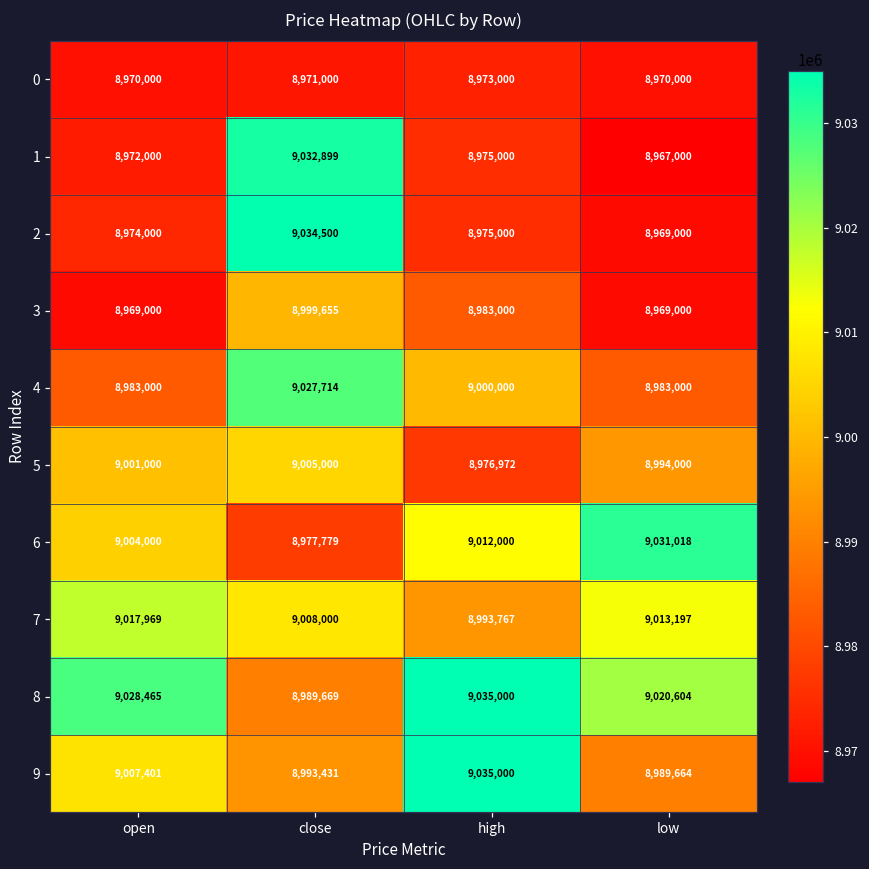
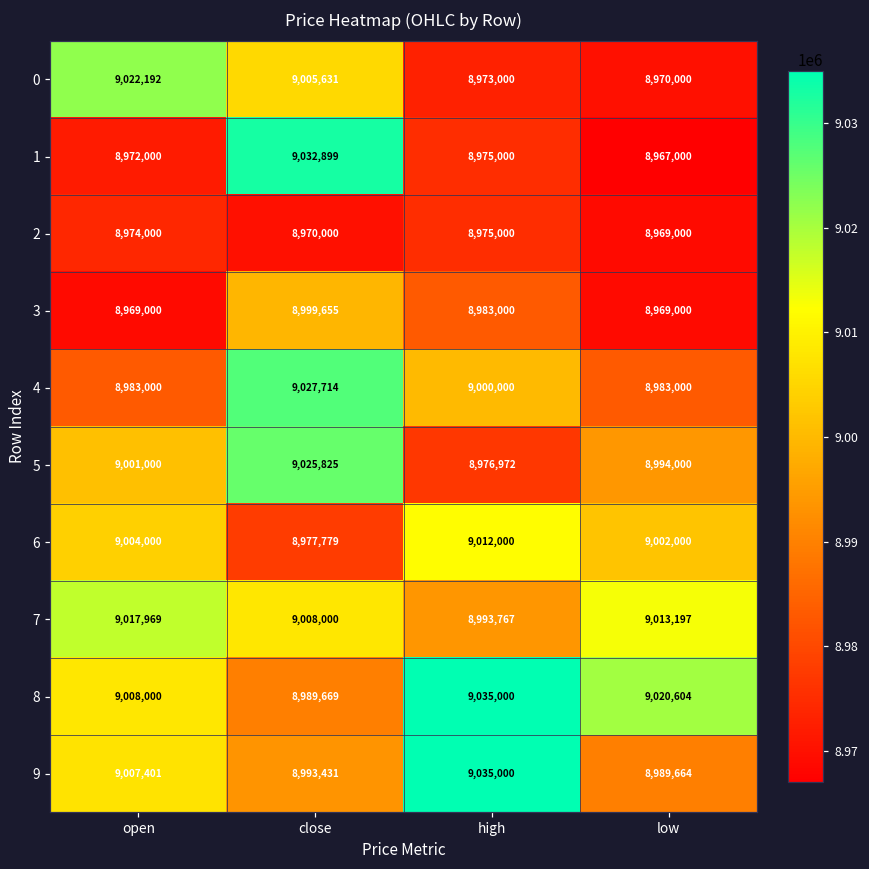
  {
    "0": {
-     "open": "8,970,000",
-     "close": "8,971,000",
+     "open": "9,022,192",
+     "close": "9,005,631",
      "high": "8,973,000",
      "low": "8,970,000"
    },
    "1": {
      "open": "8,972,000",
      "close": "9,032,899",
      "high": "8,975,000",
      "low": "8,967,000"
    },
    "2": {
      "open": "8,974,000",
-     "close": "9,034,500",
+     "close": "8,970,000",
      "high": "8,975,000",
      "low": "8,969,000"
    },
    "3": {
      "open": "8,969,000",
      "close": "8,999,655",
      "high": "8,983,000",
      "low": "8,969,000"
    },
    "4": {
      "open": "8,983,000",
      "close": "9,027,714",
      "high": "9,000,000",
      "low": "8,983,000"
    },
    "5": {
      "open": "9,001,000",
-     "close": "9,005,000",
+     "close": "9,025,825",
      "high": "8,976,972",
      "low": "8,994,000"
    },
    "6": {
      "open": "9,004,000",
      "close": "8,977,779",
      "high": "9,012,000",
-     "low": "9,031,018"
+     "low": "9,002,000"
    },
    "7": {
      "open": "9,017,969",
      "close": "9,008,000",
      "high": "8,993,767",
      "low": "9,013,197"
    },
    "8": {
-     "open": "9,028,465",
+     "open": "9,008,000",
      "close": "8,989,669",
      "high": "9,035,000",
      "low": "9,020,604"
    },
    "9": {
      "open": "9,007,401",
      "close": "8,993,431",
      "high": "9,035,000",
      "low": "8,989,664"
    }
  }
